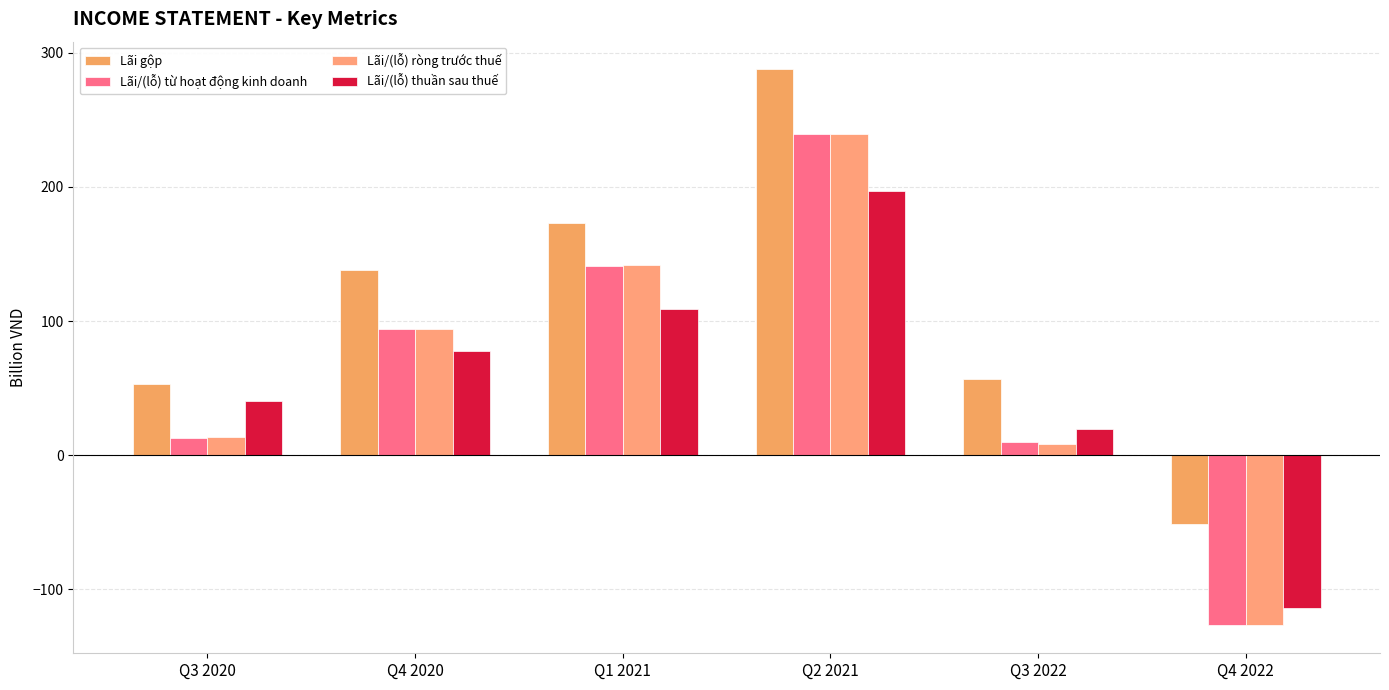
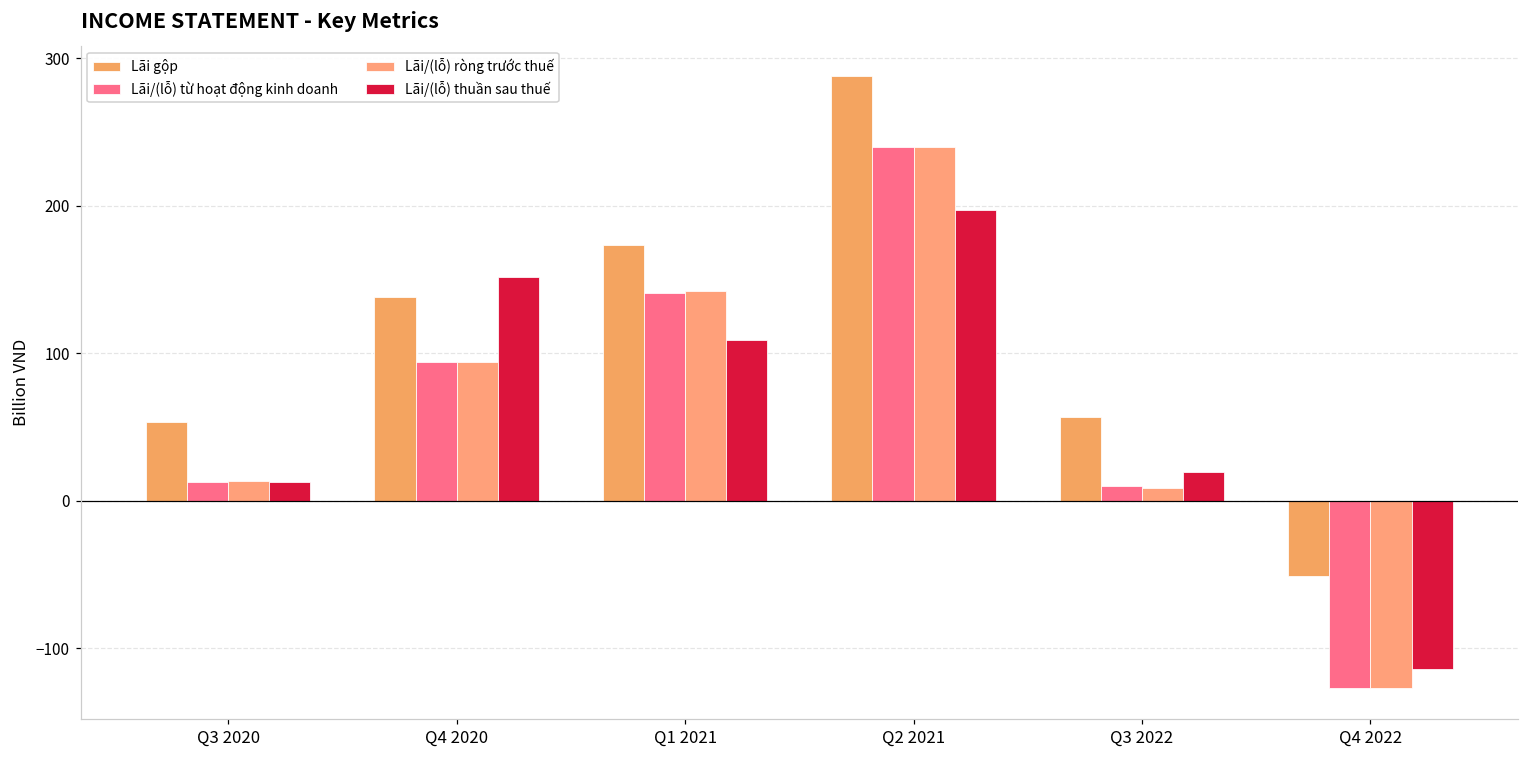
  {
    "Lãi/(lỗ) thuần sau thuế": {
-     "Q3 2020": 40,
-     "Q4 2020": 78,
+     "Q3 2020": 13,
+     "Q4 2020": 152,
      "Q1 2021": 109,
      "Q2 2021": 197,
      "Q3 2022": 20,
      "Q4 2022": -114
    }
  }
